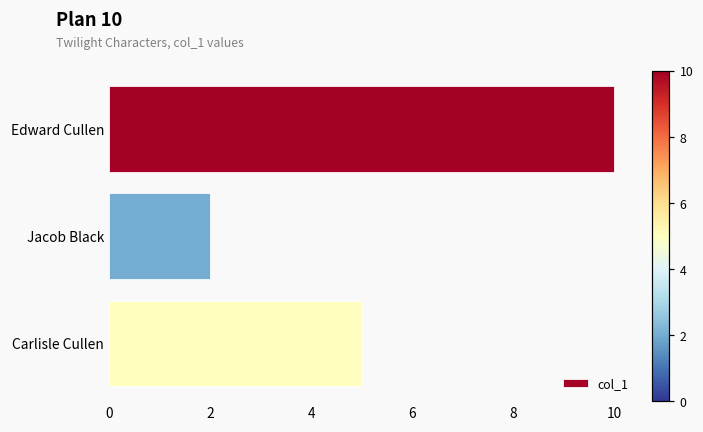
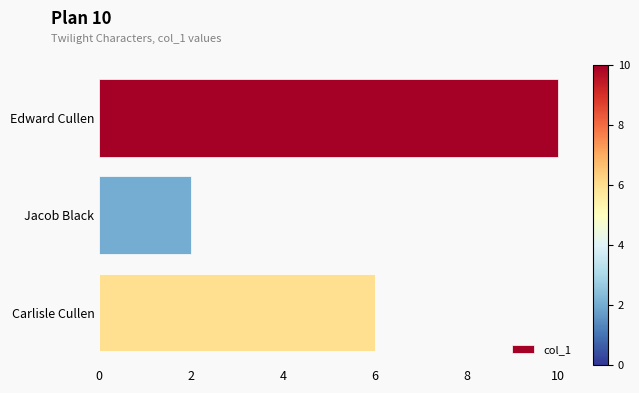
  {
    "Edward Cullen": 10,
    "Jacob Black": 2,
-   "Carlisle Cullen": 5
+   "Carlisle Cullen": 6
  }
